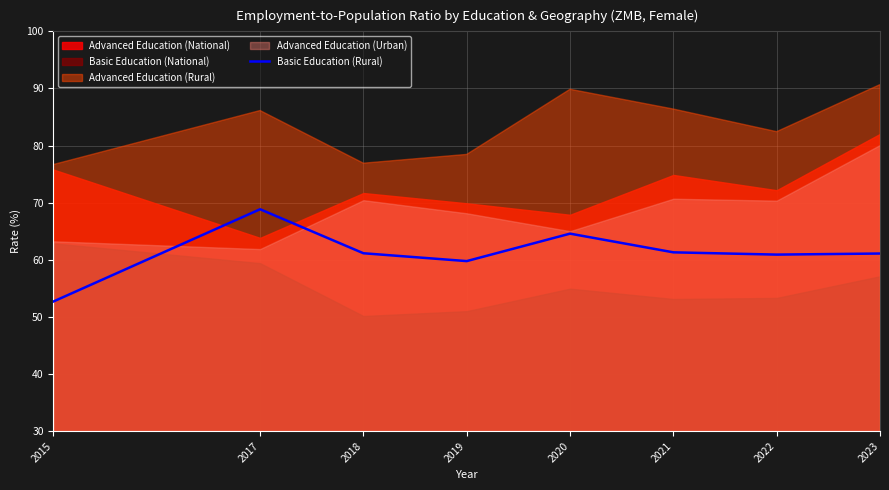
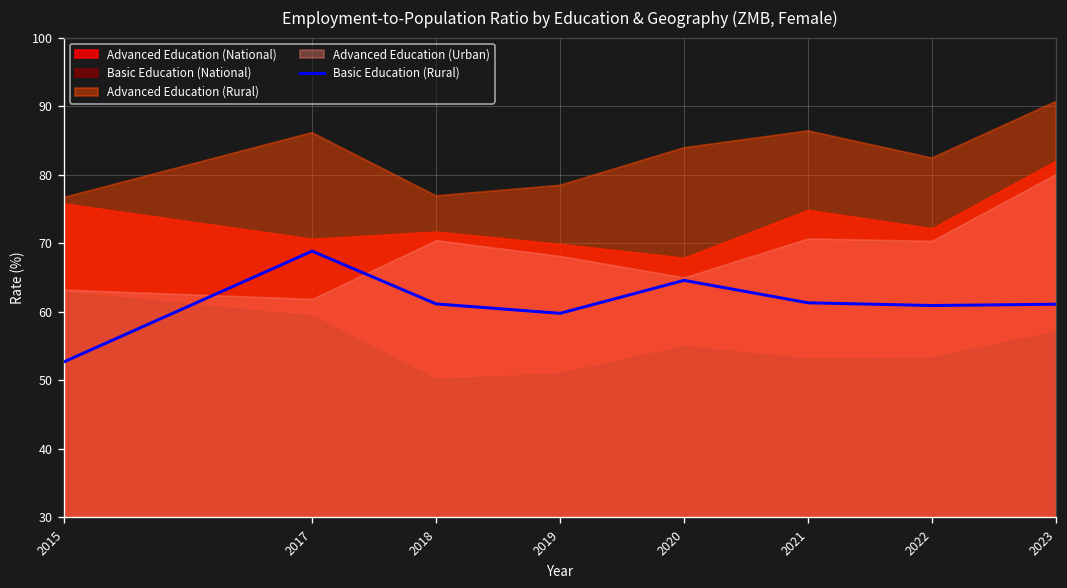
  {
    "Basic Education (Rural)": {
      "2015": 53,
      "2017": 69,
      "2018": 61,
      "2019": 60,
      "2021": 61,
      "2022": 61,
      "2023": 61
    },
    "Advanced Education (National)": {
      "2015": 76,
-     "2017": 64,
+     "2017": 71,
      "2018": 72,
      "2019": 70,
      "2020": 68,
      "2021": 75,
      "2022": 72,
      "2023": 82
    },
    "Basic Education (National)": {
      "2017": 59,
      "2018": 50,
      "2019": 51,
      "2020": 55,
      "2021": 53,
      "2022": 53,
      "2023": 57
    },
    "Advanced Education (Rural)": {
      "2015": 77,
      "2017": 86,
      "2018": 77,
      "2019": 78,
-     "2020": 90,
+     "2020": 84,
      "2021": 86,
      "2022": 82,
      "2023": 91
    },
    "Advanced Education (Urban)": {
      "2017": 62,
      "2018": 70,
      "2019": 68,
      "2021": 71,
      "2022": 70,
      "2023": 80
    }
  }
